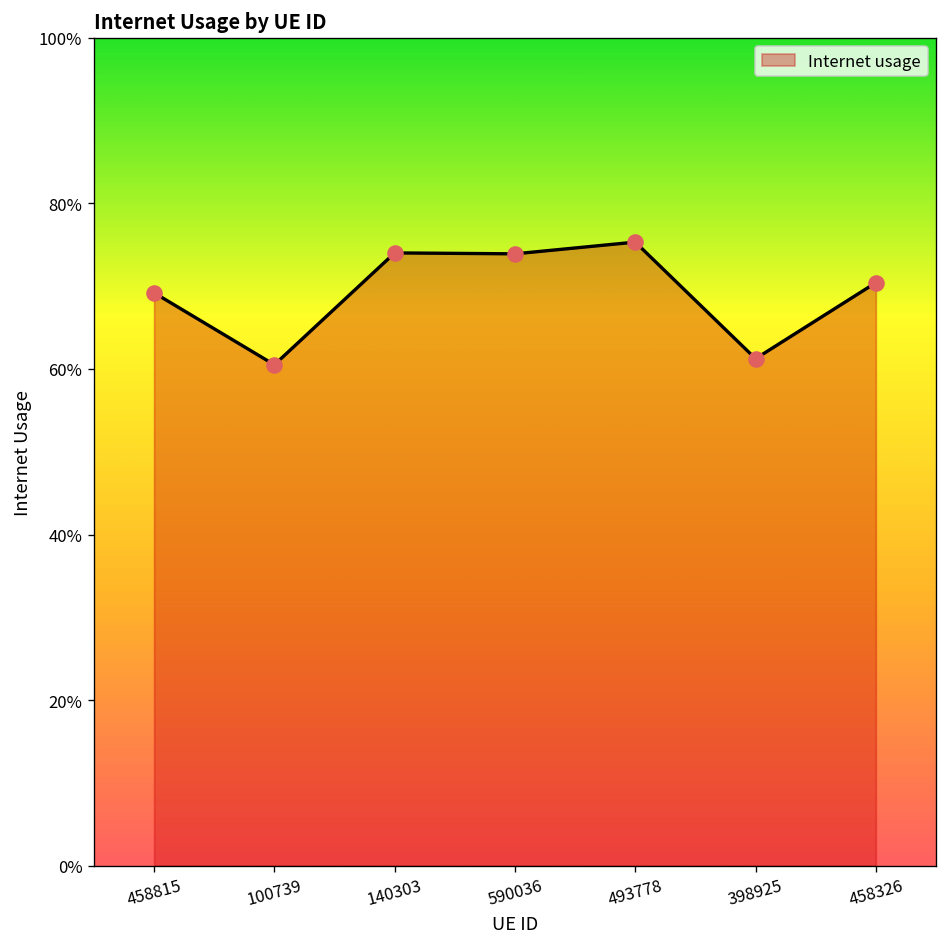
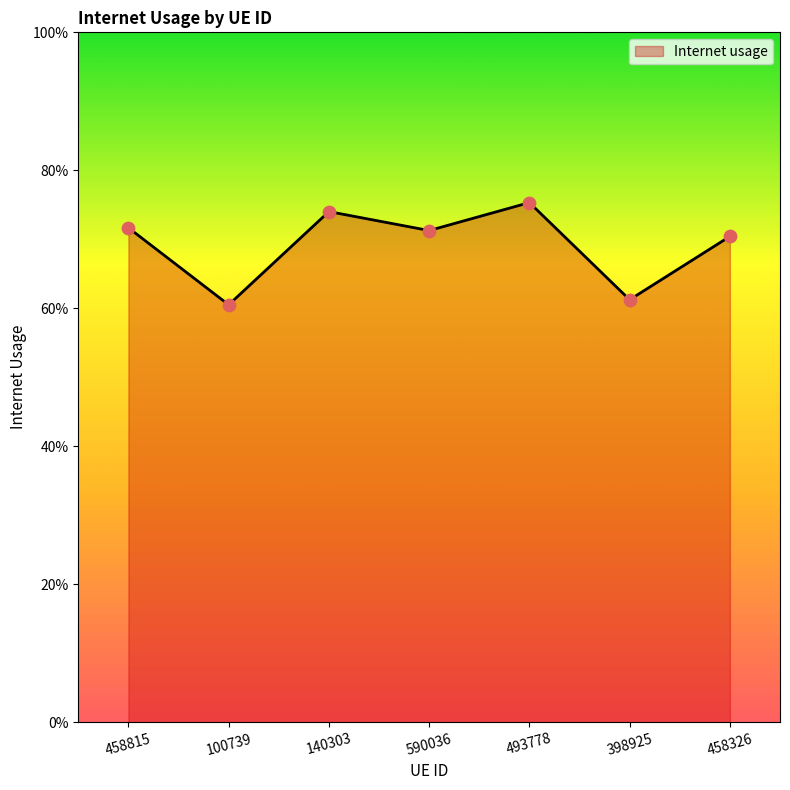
  {
-   "458815": "69%",
+   "458815": "72%",
    "100739": "61%",
    "140303": "74%",
-   "590036": "74%",
+   "590036": "71%",
    "493778": "75%",
    "398925": "61%",
    "458326": "70%"
  }
